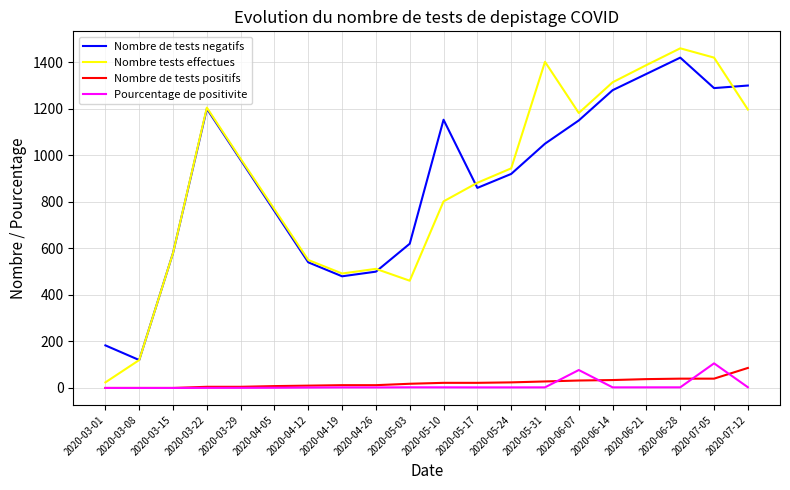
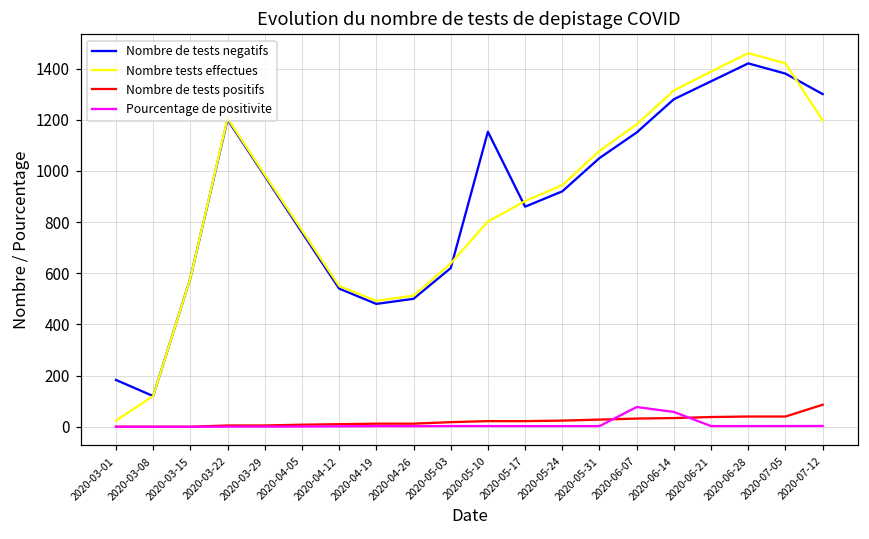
  {
    "Nombre de tests negatifs": {
      "2020-03-01": 180,
      "2020-04-19": 480,
      "2020-04-26": 500,
      "2020-05-03": 620,
      "2020-05-10": 1150,
      "2020-05-17": 860,
      "2020-05-24": 920,
      "2020-05-31": 1050,
      "2020-06-07": 1150,
      "2020-06-14": 1280,
      "2020-06-21": 1350,
      "2020-06-28": 1420,
-     "2020-07-05": 1290,
+     "2020-07-05": 1380,
      "2020-07-12": 1300
    },
    "Nombre tests effectues": {
      "2020-03-01": 20,
      "2020-04-19": 490,
      "2020-04-26": 510,
-     "2020-05-03": 460,
+     "2020-05-03": 640,
      "2020-05-10": 800,
      "2020-05-17": 880,
      "2020-05-24": 940,
-     "2020-05-31": 1400,
+     "2020-05-31": 1080,
      "2020-06-07": 1180,
      "2020-06-14": 1310,
      "2020-06-21": 1390,
      "2020-06-28": 1460,
      "2020-07-05": 1420,
      "2020-07-12": 1200
    },
    "Nombre de tests positifs": {
      "2020-05-03": 20,
      "2020-05-10": 20,
      "2020-05-17": 20,
      "2020-05-24": 20,
      "2020-05-31": 30,
      "2020-06-07": 30,
      "2020-06-14": 30,
      "2020-06-21": 40,
      "2020-06-28": 40,
      "2020-07-05": 40,
      "2020-07-12": 90
    },
    "Pourcentage de positivite": {
      "2020-05-03": 0,
      "2020-05-10": 0,
      "2020-05-17": 0,
      "2020-05-24": 0,
      "2020-05-31": 0,
      "2020-06-07": 80,
-     "2020-06-14": 0,
+     "2020-06-14": 60,
      "2020-06-21": 0,
      "2020-06-28": 0,
-     "2020-07-05": 110,
+     "2020-07-05": 0,
      "2020-07-12": 0
    }
  }
